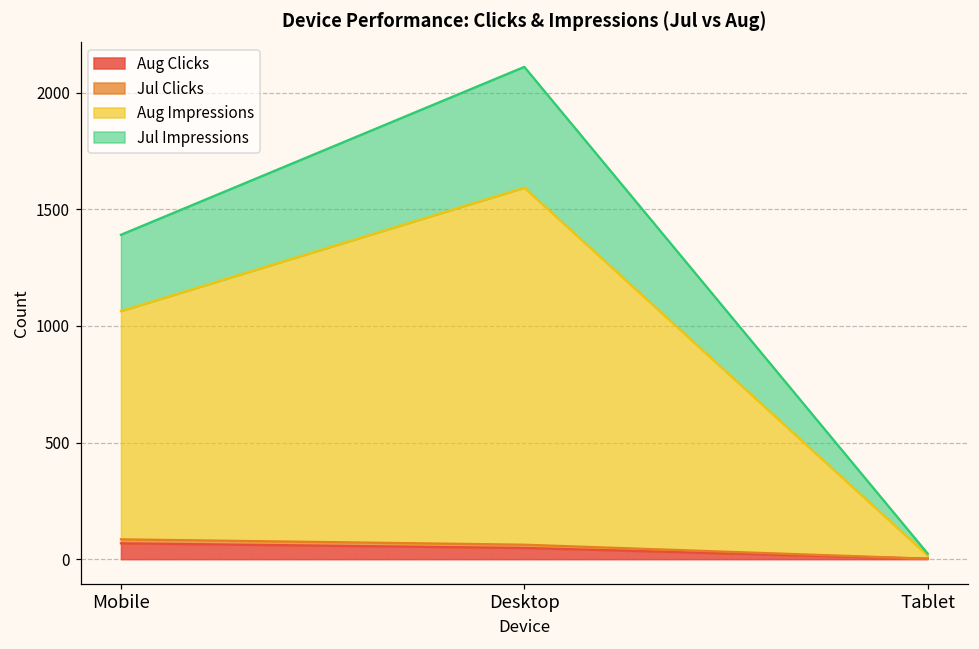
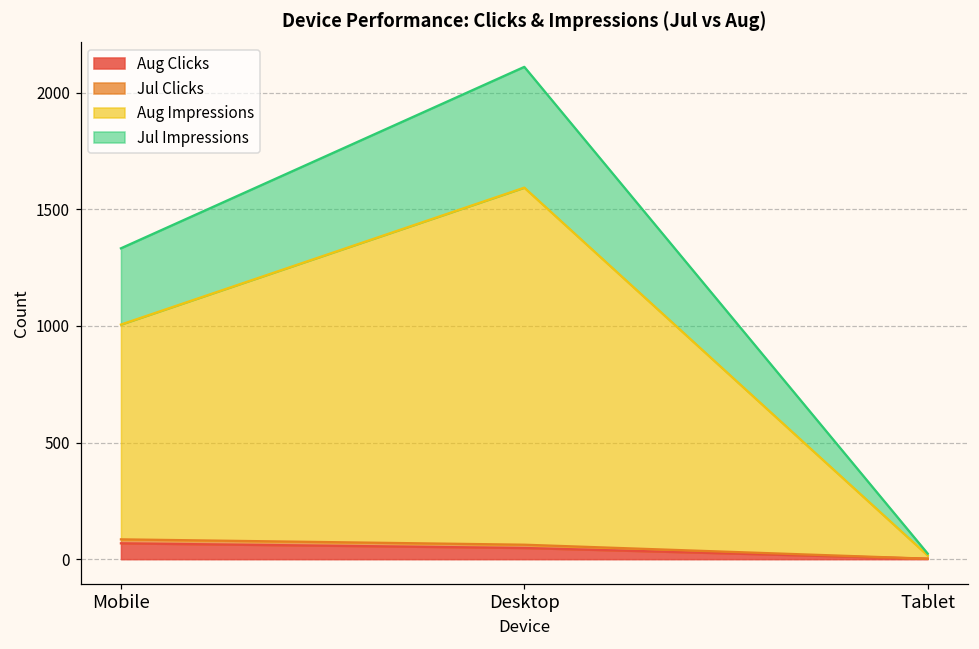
  {
    "Aug Impressions": {
-     "Mobile": 980,
+     "Mobile": 920,
      "Desktop": 1530
    },
    "Jul Impressions": {
      "Mobile": 330,
      "Desktop": 520
    }
  }
